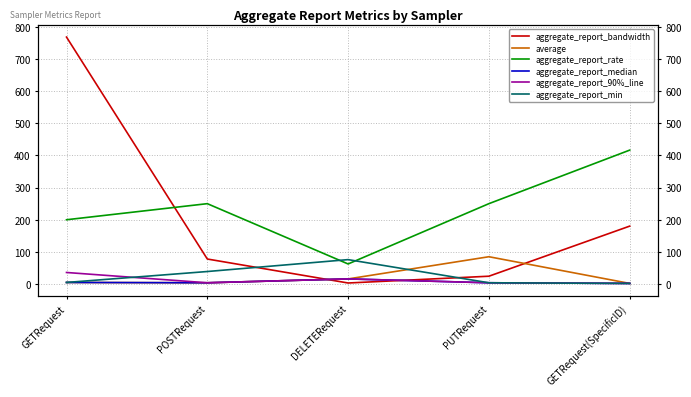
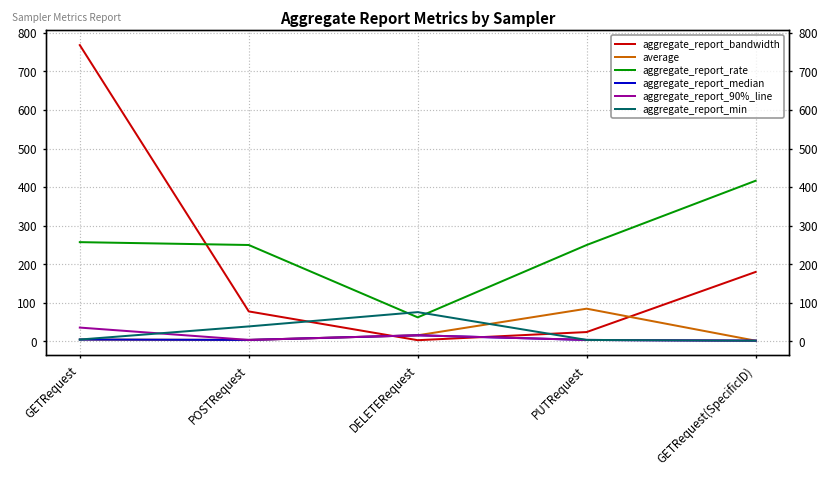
  {
    "aggregate_report_bandwidth": {
      "GETRequest": 770,
      "POSTRequest": 80,
      "DELETERequest": 0,
      "PUTRequest": 20,
      "GETRequest(SpecificID)": 180
    },
    "average": {
      "PUTRequest": 90
    },
    "aggregate_report_rate": {
-     "GETRequest": 200,
+     "GETRequest": 260,
      "POSTRequest": 250,
      "DELETERequest": 60,
      "PUTRequest": 250,
      "GETRequest(SpecificID)": 420
    },
    "aggregate_report_90%_line": {
      "GETRequest": 40
    },
    "aggregate_report_min": {
      "POSTRequest": 40,
      "DELETERequest": 80
    }
  }
